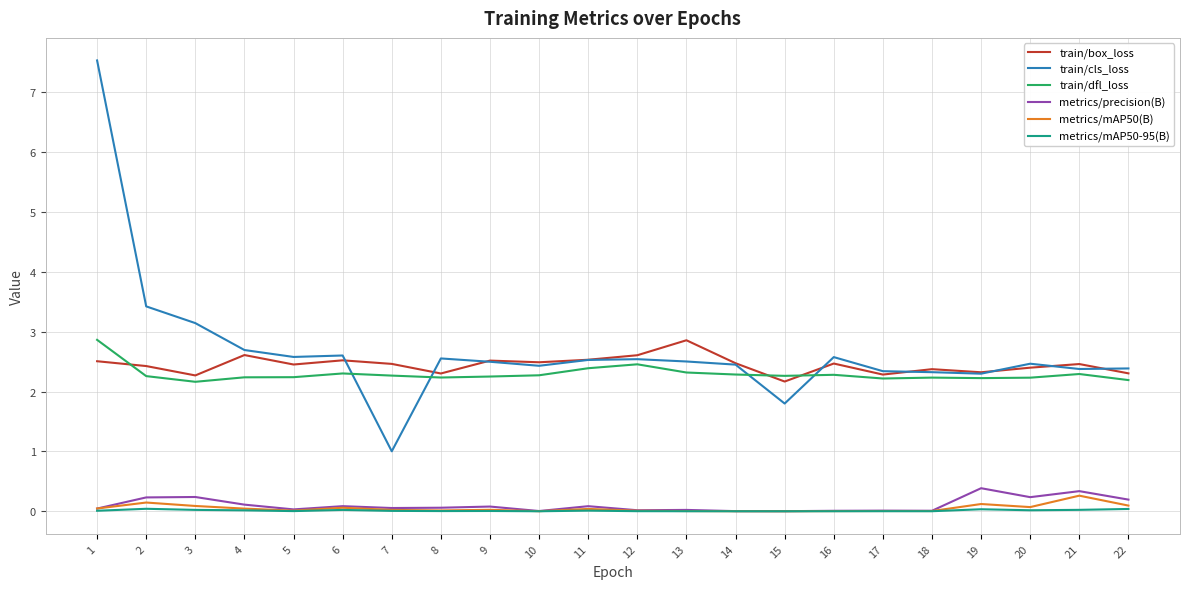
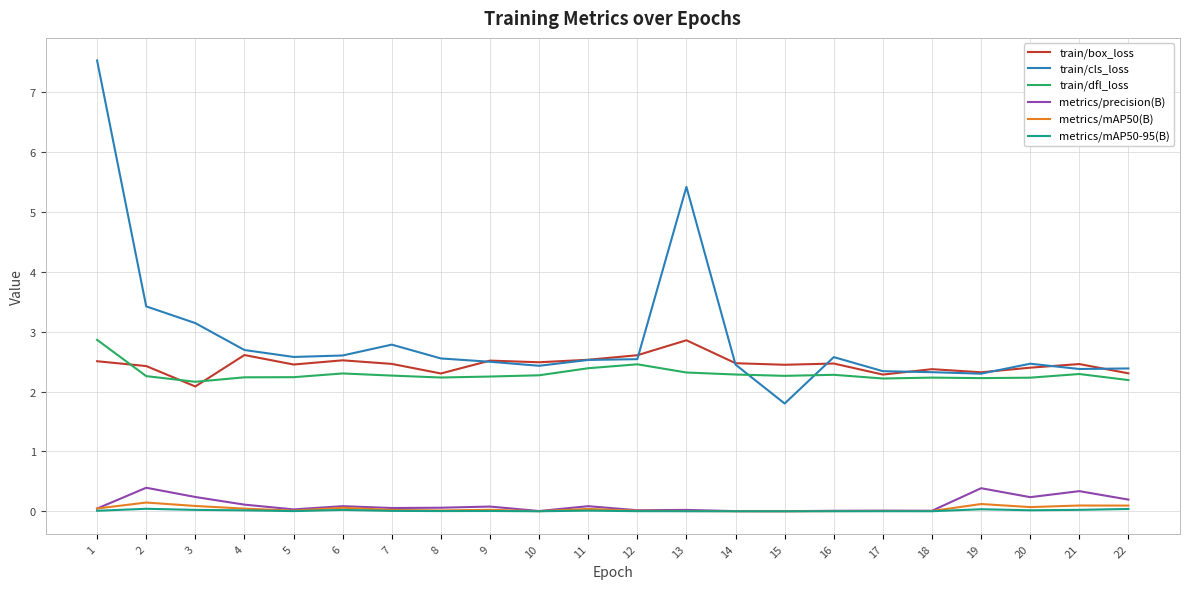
  {
    "train/box_loss": {
      "1": 2.5,
      "2": 2.4,
-     "3": 2.3,
+     "3": 2.1,
      "4": 2.6,
      "5": 2.5,
      "6": 2.5,
      "7": 2.5,
      "8": 2.3,
      "10": 2.5,
      "12": 2.6,
      "13": 2.9,
-     "15": 2.2,
+     "15": 2.4,
      "16": 2.5,
      "17": 2.3,
      "18": 2.4,
      "20": 2.4,
      "21": 2.5,
      "22": 2.3
    },
    "train/cls_loss": {
      "1": 7.5,
      "2": 3.4,
      "3": 3.1,
      "4": 2.7,
      "5": 2.6,
      "6": 2.6,
-     "7": 1.0,
+     "7": 2.8,
      "8": 2.6,
      "10": 2.4,
      "12": 2.5,
-     "13": 2.5,
+     "13": 5.4,
      "15": 1.8,
      "16": 2.6,
      "17": 2.3,
      "18": 2.3,
      "20": 2.5,
      "21": 2.4,
      "22": 2.4
    },
    "metrics/precision(B)": {
-     "2": 0.2,
+     "2": 0.4,
      "3": 0.2,
      "4": 0.1,
      "8": 0.1,
      "9": 0.1,
      "11": 0.1,
      "19": 0.4,
      "20": 0.2,
      "21": 0.3,
      "22": 0.2
    },
    "metrics/mAP50(B)": {
      "2": 0.1,
      "3": 0.1,
      "19": 0.1,
      "20": 0.1,
-     "21": 0.3,
+     "21": 0.1,
      "22": 0.1
    }
  }
